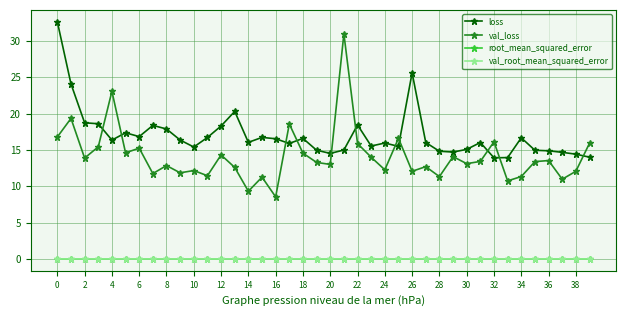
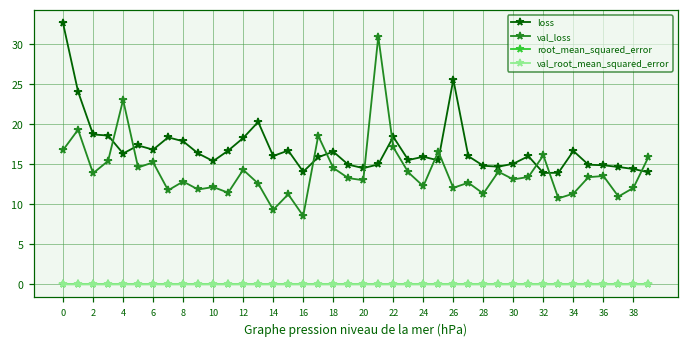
  {
    "loss": {
      "0": 33,
      "2": 19,
      "4": 16,
      "6": 17,
      "8": 18,
      "10": 15,
      "12": 18,
      "14": 16,
-     "16": 17,
+     "16": 14,
      "18": 17,
      "20": 15,
      "22": 18,
      "24": 16,
      "26": 26,
      "28": 15,
      "30": 15,
      "32": 14,
      "34": 17,
      "36": 15,
      "38": 14
    },
    "val_loss": {
      "0": 17,
      "2": 14,
      "4": 23,
      "6": 15,
      "8": 13,
      "10": 12,
      "12": 14,
      "14": 9,
      "16": 9,
      "18": 15,
      "20": 13,
-     "22": 16,
+     "22": 17,
      "24": 12,
      "26": 12,
      "28": 11,
      "30": 13,
      "32": 16,
      "34": 11,
      "36": 14,
      "38": 12
    },
    "val_root_mean_squared_error": {
      "0": 0,
      "2": 0,
      "4": 0,
      "6": 0,
      "8": 0,
      "10": 0,
      "12": 0,
      "14": 0,
      "16": 0,
      "18": 0,
      "20": 0,
      "22": 0,
      "24": 0,
      "26": 0,
      "28": 0,
      "30": 0,
      "32": 0,
      "34": 0,
      "36": 0,
      "38": 0
    }
  }
